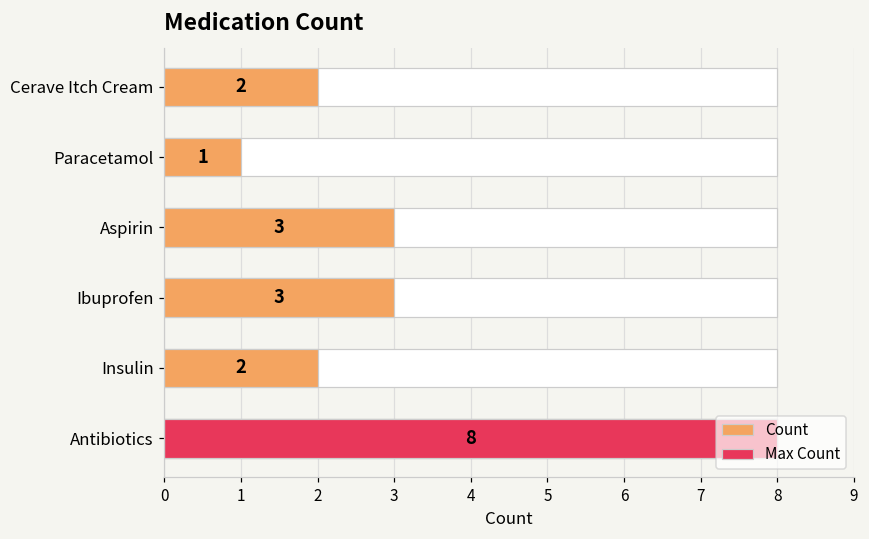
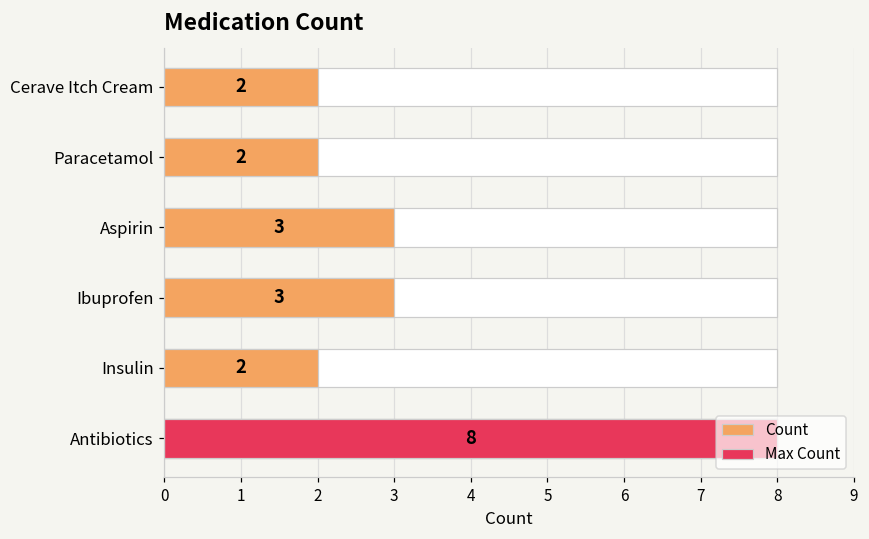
  {
    "Count": {
-     "Paracetamol": 1
+     "Paracetamol": 2
    }
  }
